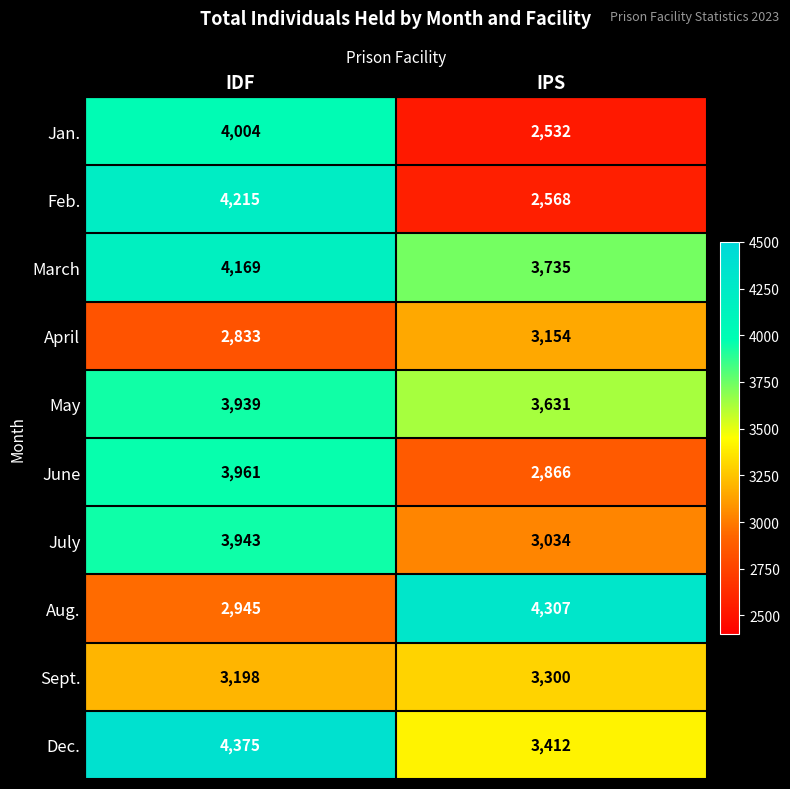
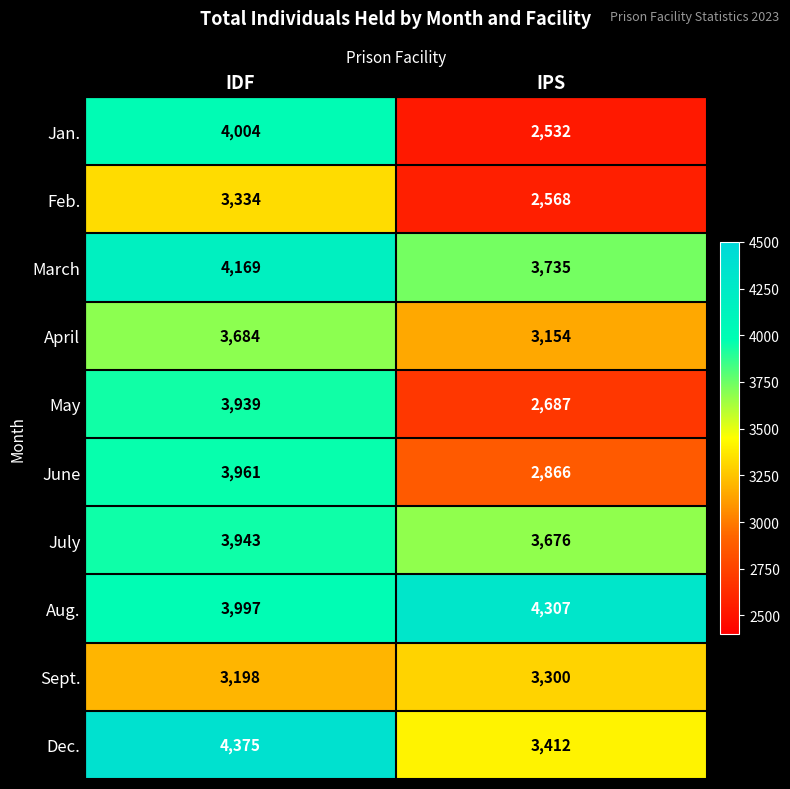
  {
    "Jan.": {
      "IDF": "4,004",
      "IPS": "2,532"
    },
    "Feb.": {
-     "IDF": "4,215",
+     "IDF": "3,334",
      "IPS": "2,568"
    },
    "March": {
      "IDF": "4,169",
      "IPS": "3,735"
    },
    "April": {
-     "IDF": "2,833",
+     "IDF": "3,684",
      "IPS": "3,154"
    },
    "May": {
      "IDF": "3,939",
-     "IPS": "3,631"
+     "IPS": "2,687"
    },
    "June": {
      "IDF": "3,961",
      "IPS": "2,866"
    },
    "July": {
      "IDF": "3,943",
-     "IPS": "3,034"
+     "IPS": "3,676"
    },
    "Aug.": {
-     "IDF": "2,945",
+     "IDF": "3,997",
      "IPS": "4,307"
    },
    "Sept.": {
      "IDF": "3,198",
      "IPS": "3,300"
    },
    "Dec.": {
      "IDF": "4,375",
      "IPS": "3,412"
    }
  }
